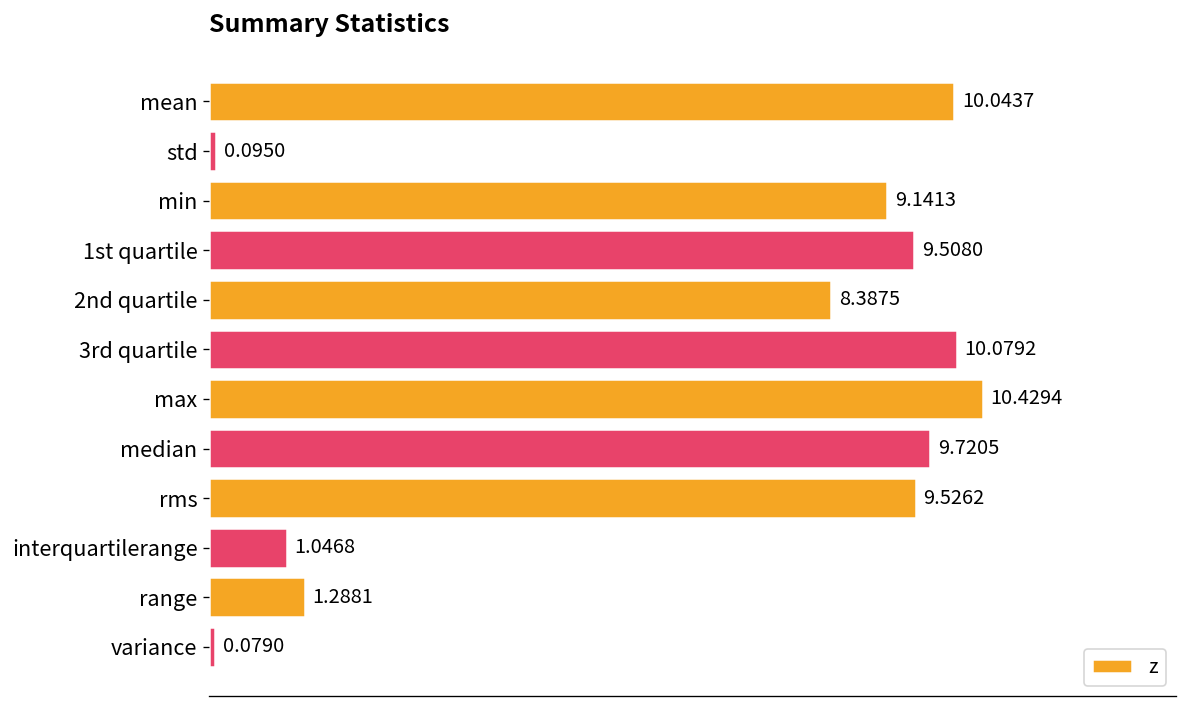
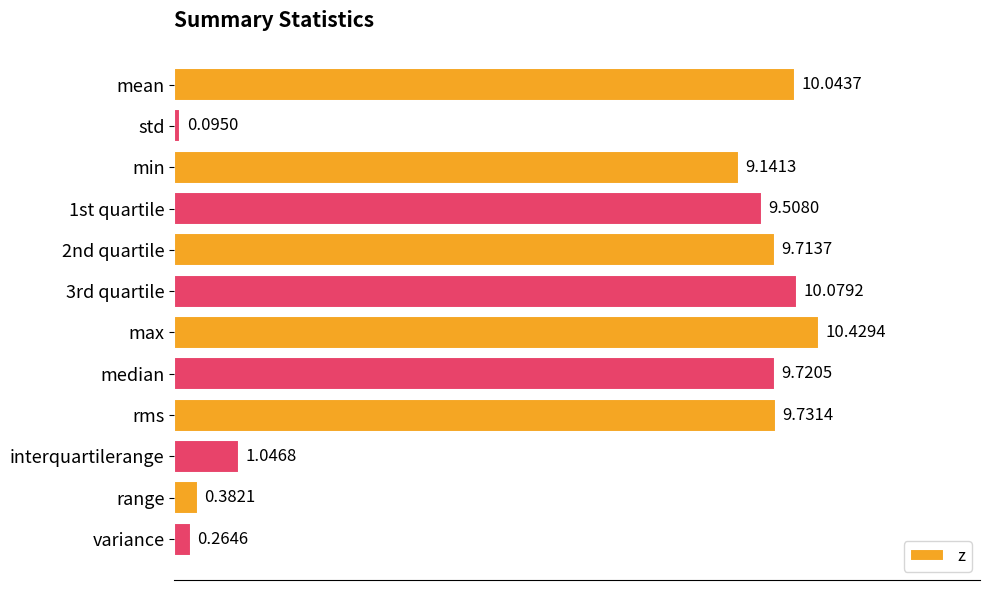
  {
    "mean": 10.0437,
    "std": 0.0950,
    "min": 9.1413,
    "1st quartile": 9.5080,
-   "2nd quartile": 8.3875,
+   "2nd quartile": 9.7137,
    "3rd quartile": 10.0792,
    "max": 10.4294,
    "median": 9.7205,
-   "rms": 9.5262,
+   "rms": 9.7314,
    "interquartilerange": 1.0468,
-   "range": 1.2881,
-   "variance": 0.0790
+   "range": 0.3821,
+   "variance": 0.2646
  }
